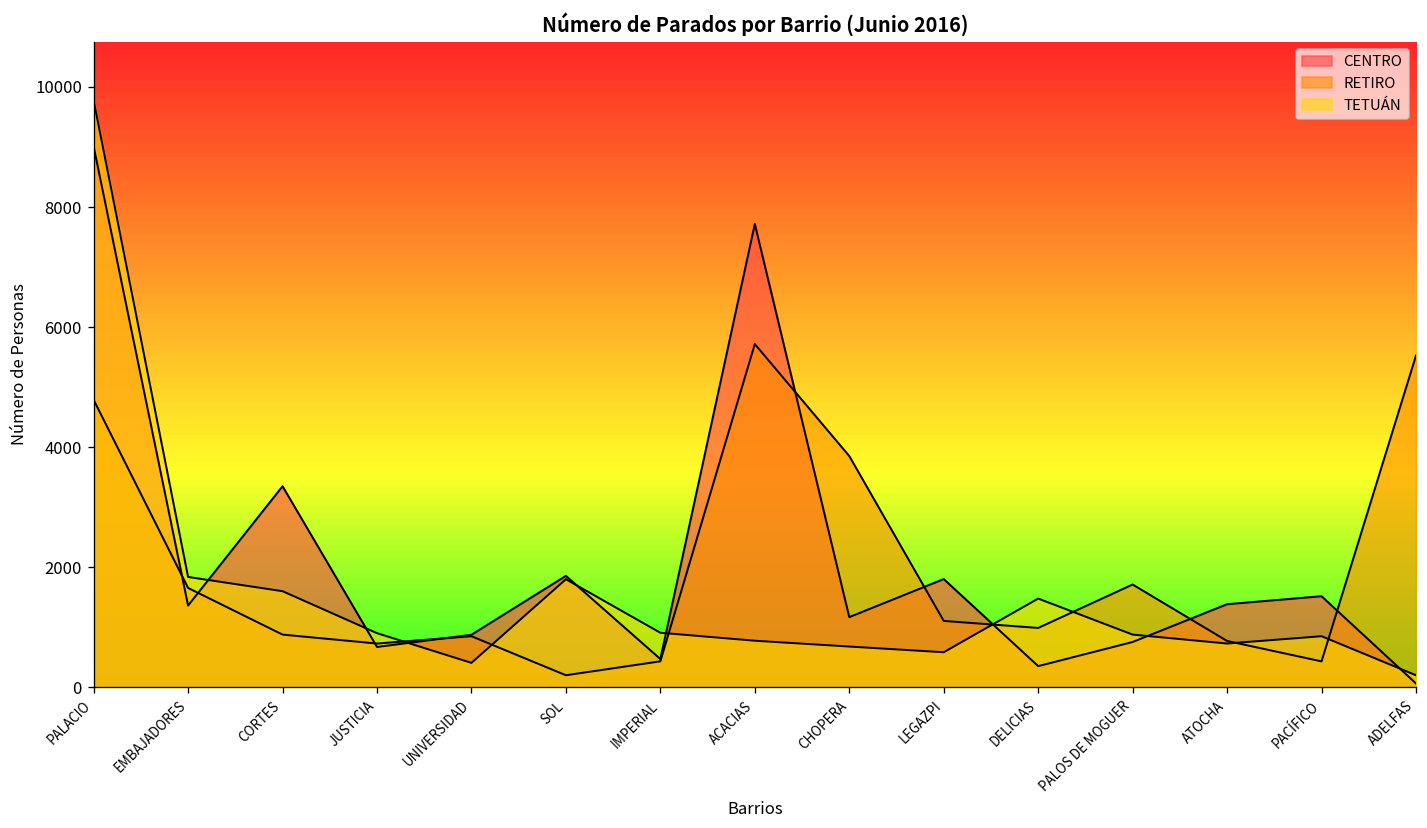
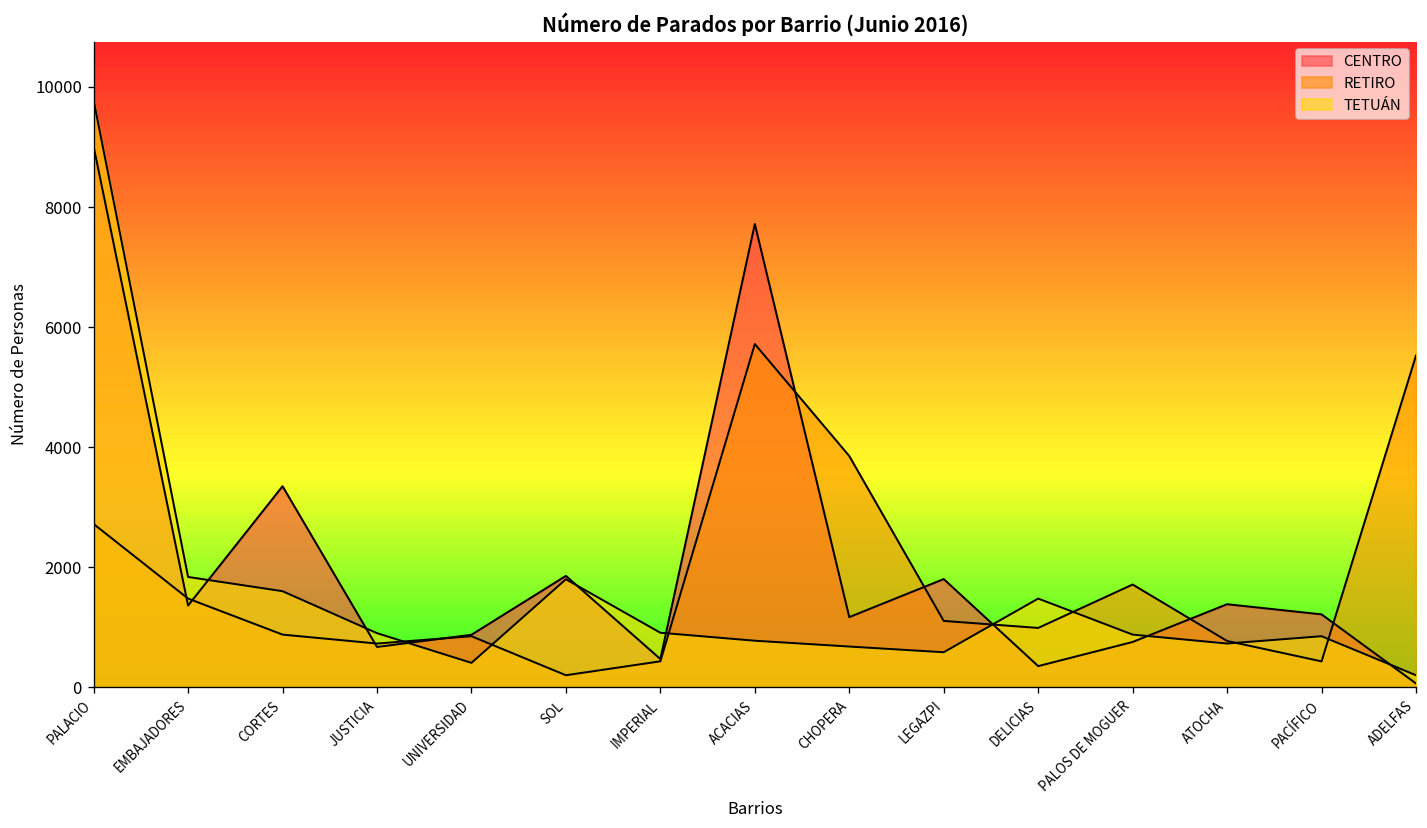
  {
    "CENTRO": {
      "PALACIO": 9000,
      "EMBAJADORES": 1400,
      "CORTES": 3300,
      "JUSTICIA": 700,
      "SOL": 1900,
      "ACACIAS": 7700,
      "CHOPERA": 1200,
      "LEGAZPI": 1800,
      "DELICIAS": 400,
      "PALOS DE MOGUER": 800,
      "ATOCHA": 1400,
-     "PACÍFICO": 1500,
+     "PACÍFICO": 1200,
      "ADELFAS": 100
    },
    "RETIRO": {
-     "PALACIO": 4800,
-     "EMBAJADORES": 1700,
+     "PALACIO": 2700,
+     "EMBAJADORES": 1500,
      "CORTES": 900,
      "JUSTICIA": 700,
      "SOL": 200,
      "ACACIAS": 5700,
      "CHOPERA": 3900,
      "LEGAZPI": 1100,
      "DELICIAS": 1000,
      "PALOS DE MOGUER": 1700,
      "PACÍFICO": 400,
      "ADELFAS": 5500
    },
    "TETUÁN": {
      "PALACIO": 9800,
      "EMBAJADORES": 1800,
      "CORTES": 1600,
      "JUSTICIA": 900,
      "UNIVERSIDAD": 400,
      "SOL": 1800,
      "IMPERIAL": 900,
      "ACACIAS": 800,
      "CHOPERA": 700,
      "LEGAZPI": 600,
      "DELICIAS": 1500,
      "PALOS DE MOGUER": 900,
      "PACÍFICO": 900,
      "ADELFAS": 200
    }
  }
